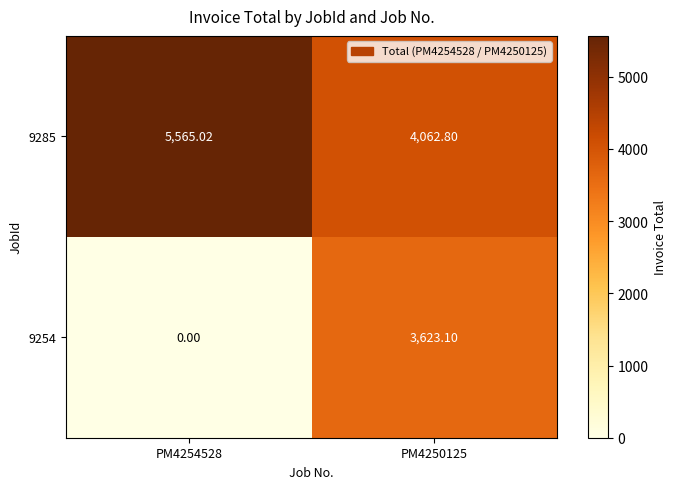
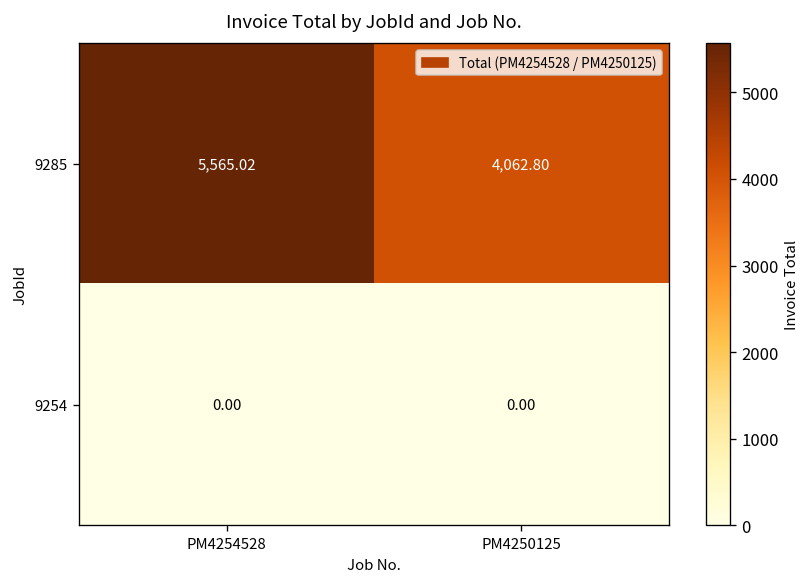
  {
    "9285": {
      "PM4254528": "5,565.02",
      "PM4250125": "4,062.80"
    },
    "9254": {
      "PM4254528": "0.00",
-     "PM4250125": "3,623.10"
+     "PM4250125": "0.00"
    }
  }
